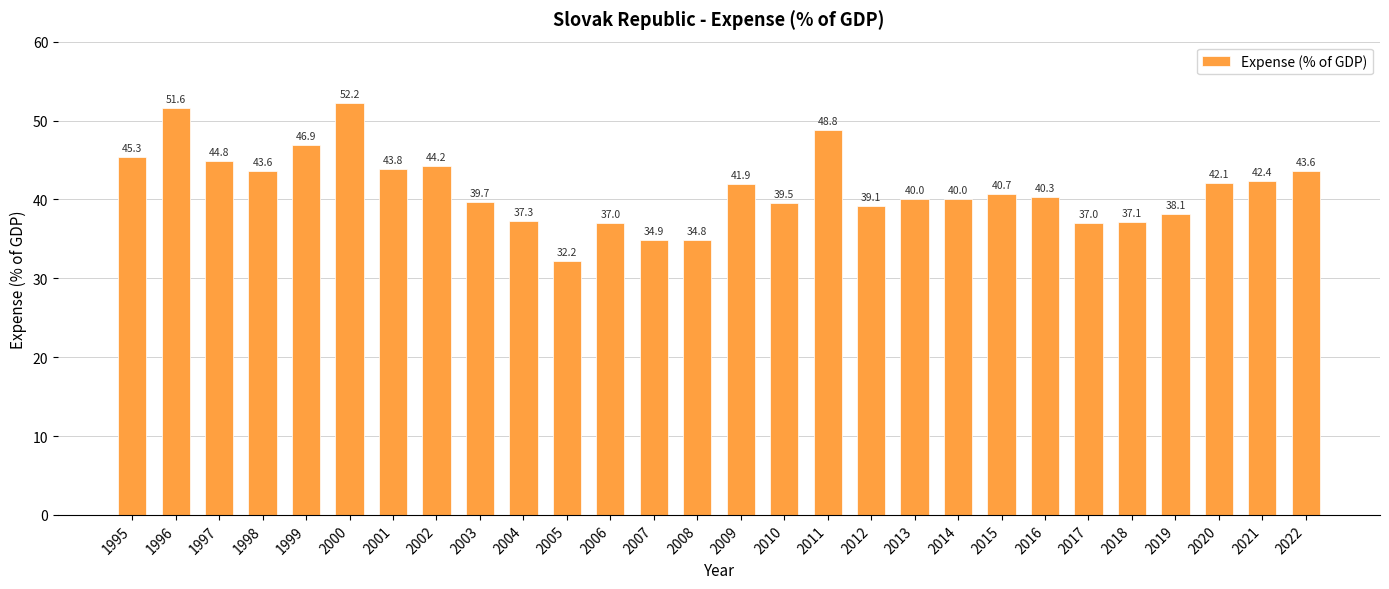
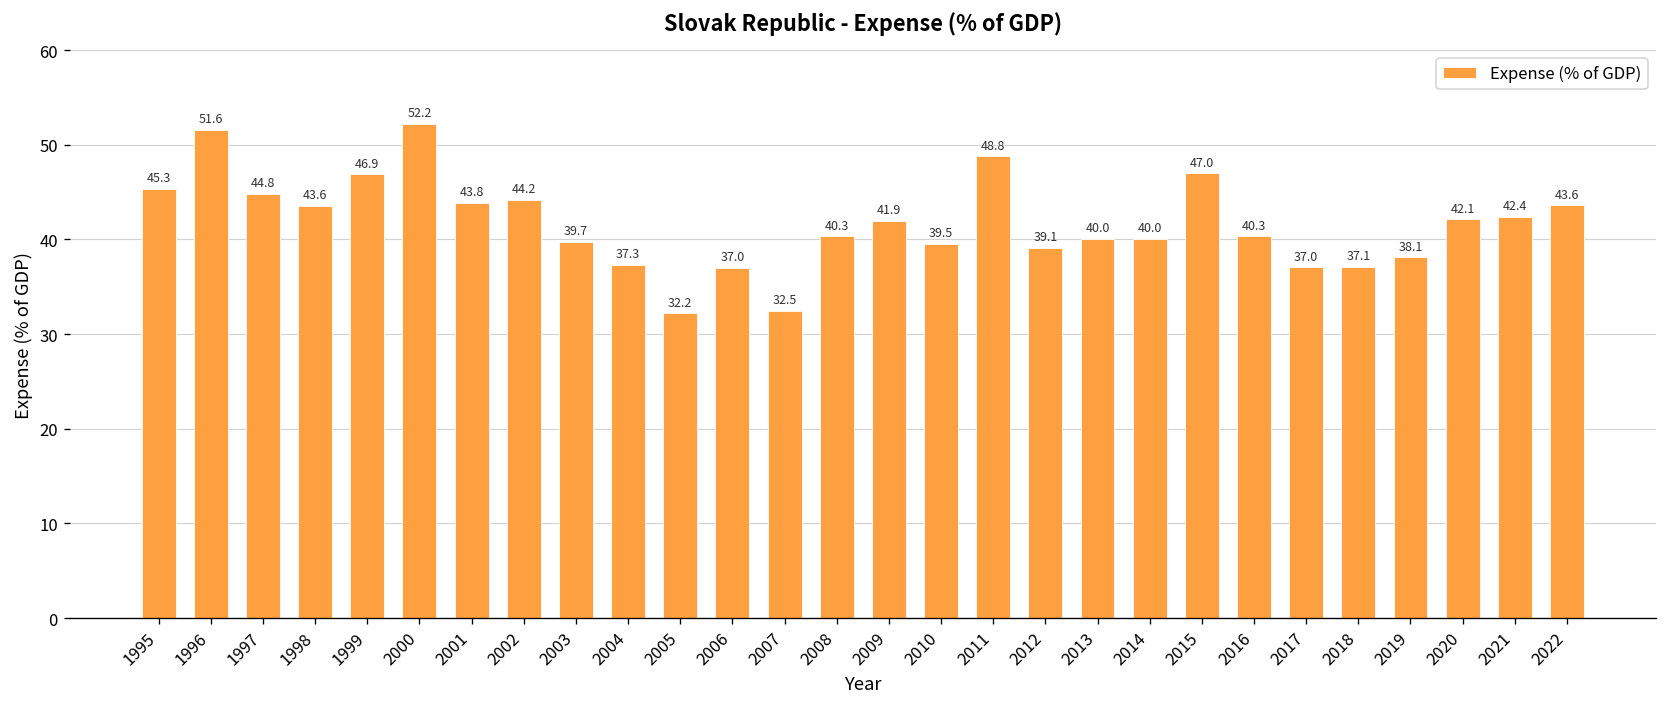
  {
    "1995": 45.3,
    "1996": 51.6,
    "1997": 44.8,
    "1998": 43.6,
    "1999": 46.9,
    "2000": 52.2,
    "2001": 43.8,
    "2002": 44.2,
    "2003": 39.7,
    "2004": 37.3,
    "2005": 32.2,
    "2006": 37.0,
-   "2007": 34.9,
-   "2008": 34.8,
+   "2007": 32.5,
+   "2008": 40.3,
    "2009": 41.9,
    "2010": 39.5,
    "2011": 48.8,
    "2012": 39.1,
    "2013": 40.0,
    "2014": 40.0,
-   "2015": 40.7,
+   "2015": 47.0,
    "2016": 40.3,
    "2017": 37.0,
    "2018": 37.1,
    "2019": 38.1,
    "2020": 42.1,
    "2021": 42.4,
    "2022": 43.6
  }
